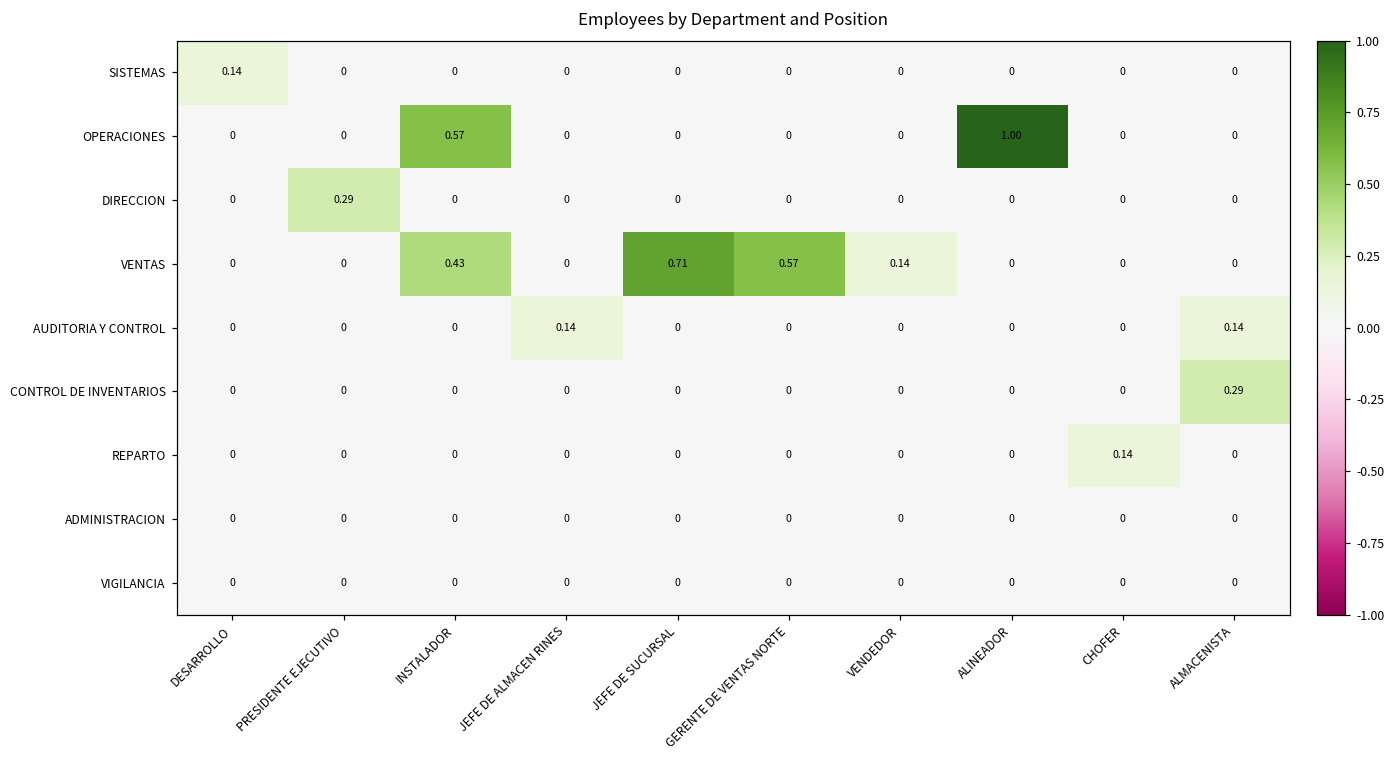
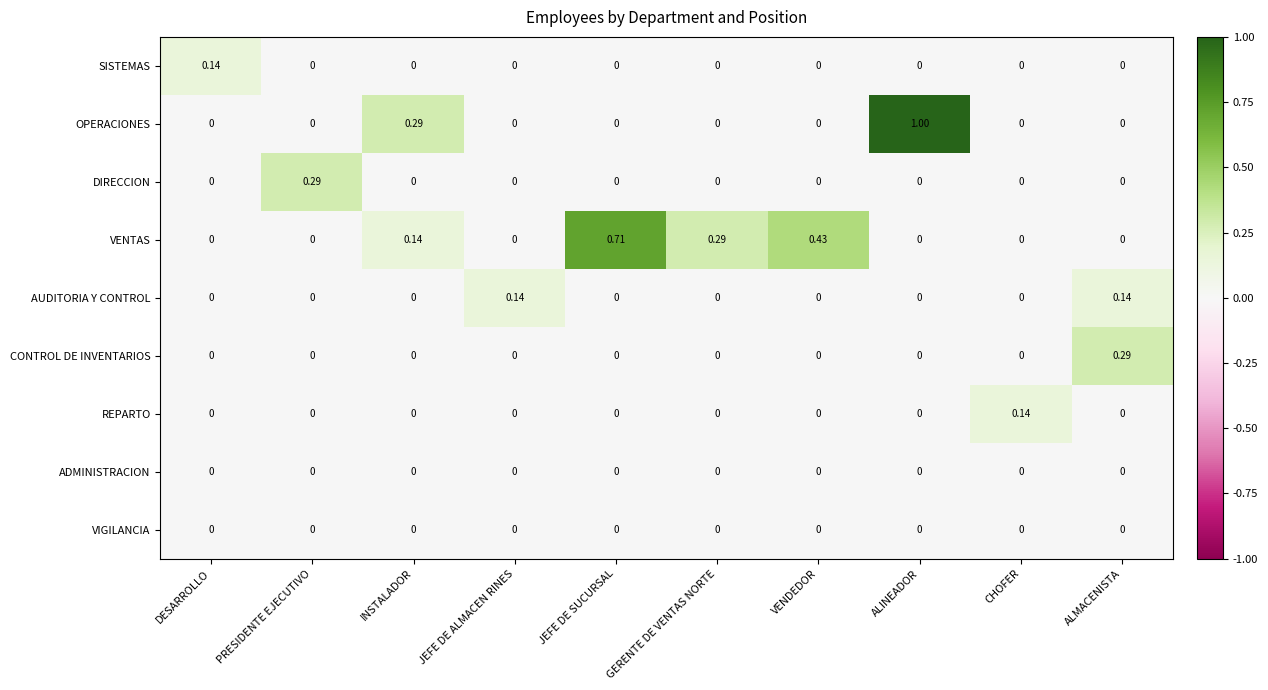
  {
    "SISTEMAS": {
      "DESARROLLO": 0.14,
      "PRESIDENTE EJECUTIVO": 0,
      "INSTALADOR": 0,
      "JEFE DE ALMACEN RINES": 0,
      "JEFE DE SUCURSAL": 0,
      "GERENTE DE VENTAS NORTE": 0,
      "VENDEDOR": 0,
      "ALINEADOR": 0,
      "CHOFER": 0,
      "ALMACENISTA": 0
    },
    "OPERACIONES": {
      "DESARROLLO": 0,
      "PRESIDENTE EJECUTIVO": 0,
-     "INSTALADOR": 0.57,
+     "INSTALADOR": 0.29,
      "JEFE DE ALMACEN RINES": 0,
      "JEFE DE SUCURSAL": 0,
      "GERENTE DE VENTAS NORTE": 0,
      "VENDEDOR": 0,
      "ALINEADOR": 1.00,
      "CHOFER": 0,
      "ALMACENISTA": 0
    },
    "DIRECCION": {
      "DESARROLLO": 0,
      "PRESIDENTE EJECUTIVO": 0.29,
      "INSTALADOR": 0,
      "JEFE DE ALMACEN RINES": 0,
      "JEFE DE SUCURSAL": 0,
      "GERENTE DE VENTAS NORTE": 0,
      "VENDEDOR": 0,
      "ALINEADOR": 0,
      "CHOFER": 0,
      "ALMACENISTA": 0
    },
    "VENTAS": {
      "DESARROLLO": 0,
      "PRESIDENTE EJECUTIVO": 0,
-     "INSTALADOR": 0.43,
+     "INSTALADOR": 0.14,
      "JEFE DE ALMACEN RINES": 0,
      "JEFE DE SUCURSAL": 0.71,
-     "GERENTE DE VENTAS NORTE": 0.57,
-     "VENDEDOR": 0.14,
+     "GERENTE DE VENTAS NORTE": 0.29,
+     "VENDEDOR": 0.43,
      "ALINEADOR": 0,
      "CHOFER": 0,
      "ALMACENISTA": 0
    },
    "AUDITORIA Y CONTROL": {
      "DESARROLLO": 0,
      "PRESIDENTE EJECUTIVO": 0,
      "INSTALADOR": 0,
      "JEFE DE ALMACEN RINES": 0.14,
      "JEFE DE SUCURSAL": 0,
      "GERENTE DE VENTAS NORTE": 0,
      "VENDEDOR": 0,
      "ALINEADOR": 0,
      "CHOFER": 0,
      "ALMACENISTA": 0.14
    },
    "CONTROL DE INVENTARIOS": {
      "DESARROLLO": 0,
      "PRESIDENTE EJECUTIVO": 0,
      "INSTALADOR": 0,
      "JEFE DE ALMACEN RINES": 0,
      "JEFE DE SUCURSAL": 0,
      "GERENTE DE VENTAS NORTE": 0,
      "VENDEDOR": 0,
      "ALINEADOR": 0,
      "CHOFER": 0,
      "ALMACENISTA": 0.29
    },
    "REPARTO": {
      "DESARROLLO": 0,
      "PRESIDENTE EJECUTIVO": 0,
      "INSTALADOR": 0,
      "JEFE DE ALMACEN RINES": 0,
      "JEFE DE SUCURSAL": 0,
      "GERENTE DE VENTAS NORTE": 0,
      "VENDEDOR": 0,
      "ALINEADOR": 0,
      "CHOFER": 0.14,
      "ALMACENISTA": 0
    },
    "ADMINISTRACION": {
      "DESARROLLO": 0,
      "PRESIDENTE EJECUTIVO": 0,
      "INSTALADOR": 0,
      "JEFE DE ALMACEN RINES": 0,
      "JEFE DE SUCURSAL": 0,
      "GERENTE DE VENTAS NORTE": 0,
      "VENDEDOR": 0,
      "ALINEADOR": 0,
      "CHOFER": 0,
      "ALMACENISTA": 0
    },
    "VIGILANCIA": {
      "DESARROLLO": 0,
      "PRESIDENTE EJECUTIVO": 0,
      "INSTALADOR": 0,
      "JEFE DE ALMACEN RINES": 0,
      "JEFE DE SUCURSAL": 0,
      "GERENTE DE VENTAS NORTE": 0,
      "VENDEDOR": 0,
      "ALINEADOR": 0,
      "CHOFER": 0,
      "ALMACENISTA": 0
    }
  }
